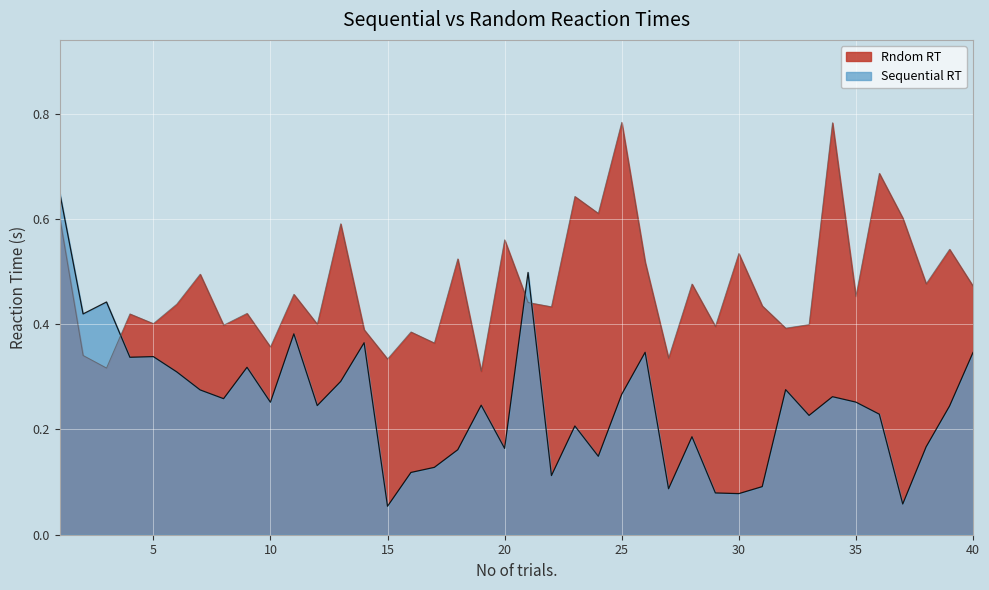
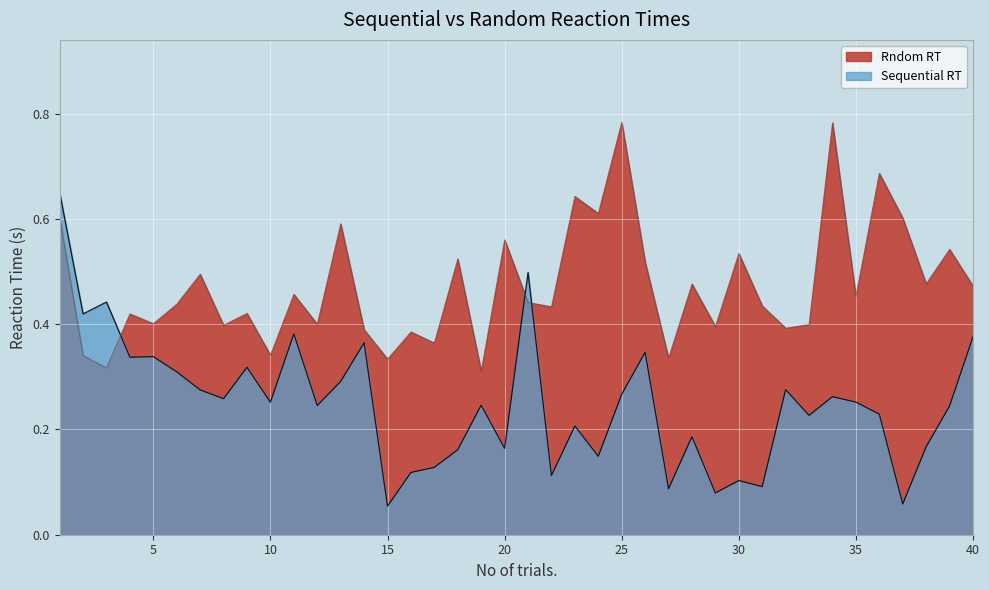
  {
    "Rndom RT": {
      "5": 0.40,
-     "10": 0.36,
+     "10": 0.34,
      "15": 0.33,
      "20": 0.56,
      "25": 0.78,
      "30": 0.53,
      "35": 0.45,
      "40": 0.47
    },
    "Sequential RT": {
      "5": 0.34,
      "10": 0.25,
      "15": 0.05,
      "20": 0.16,
      "25": 0.27,
-     "30": 0.08,
+     "30": 0.10,
      "35": 0.25,
-     "40": 0.35
+     "40": 0.38
    }
  }
